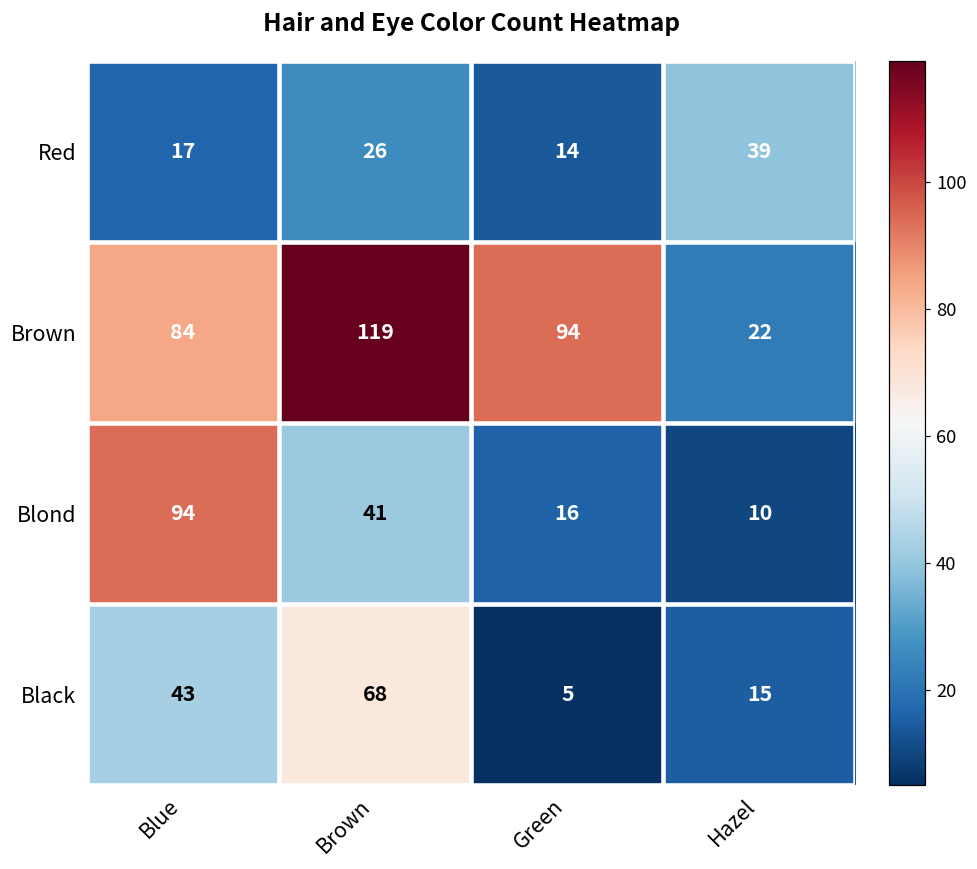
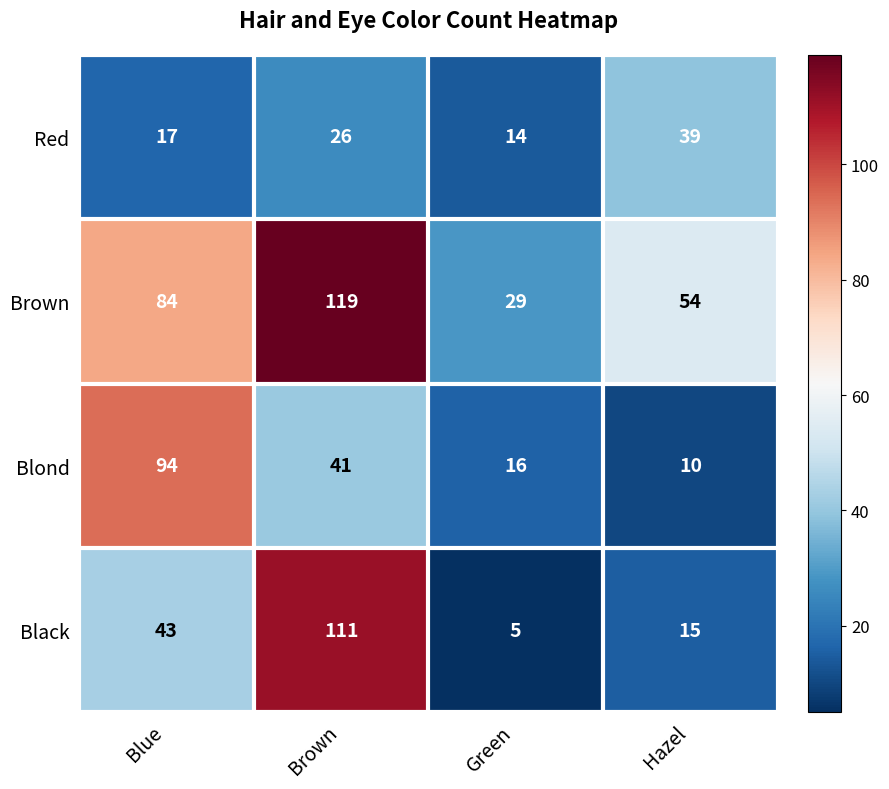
  {
    "Red": {
      "Blue": 17,
      "Brown": 26,
      "Green": 14,
      "Hazel": 39
    },
    "Brown": {
      "Blue": 84,
      "Brown": 119,
-     "Green": 94,
-     "Hazel": 22
+     "Green": 29,
+     "Hazel": 54
    },
    "Blond": {
      "Blue": 94,
      "Brown": 41,
      "Green": 16,
      "Hazel": 10
    },
    "Black": {
      "Blue": 43,
-     "Brown": 68,
+     "Brown": 111,
      "Green": 5,
      "Hazel": 15
    }
  }
